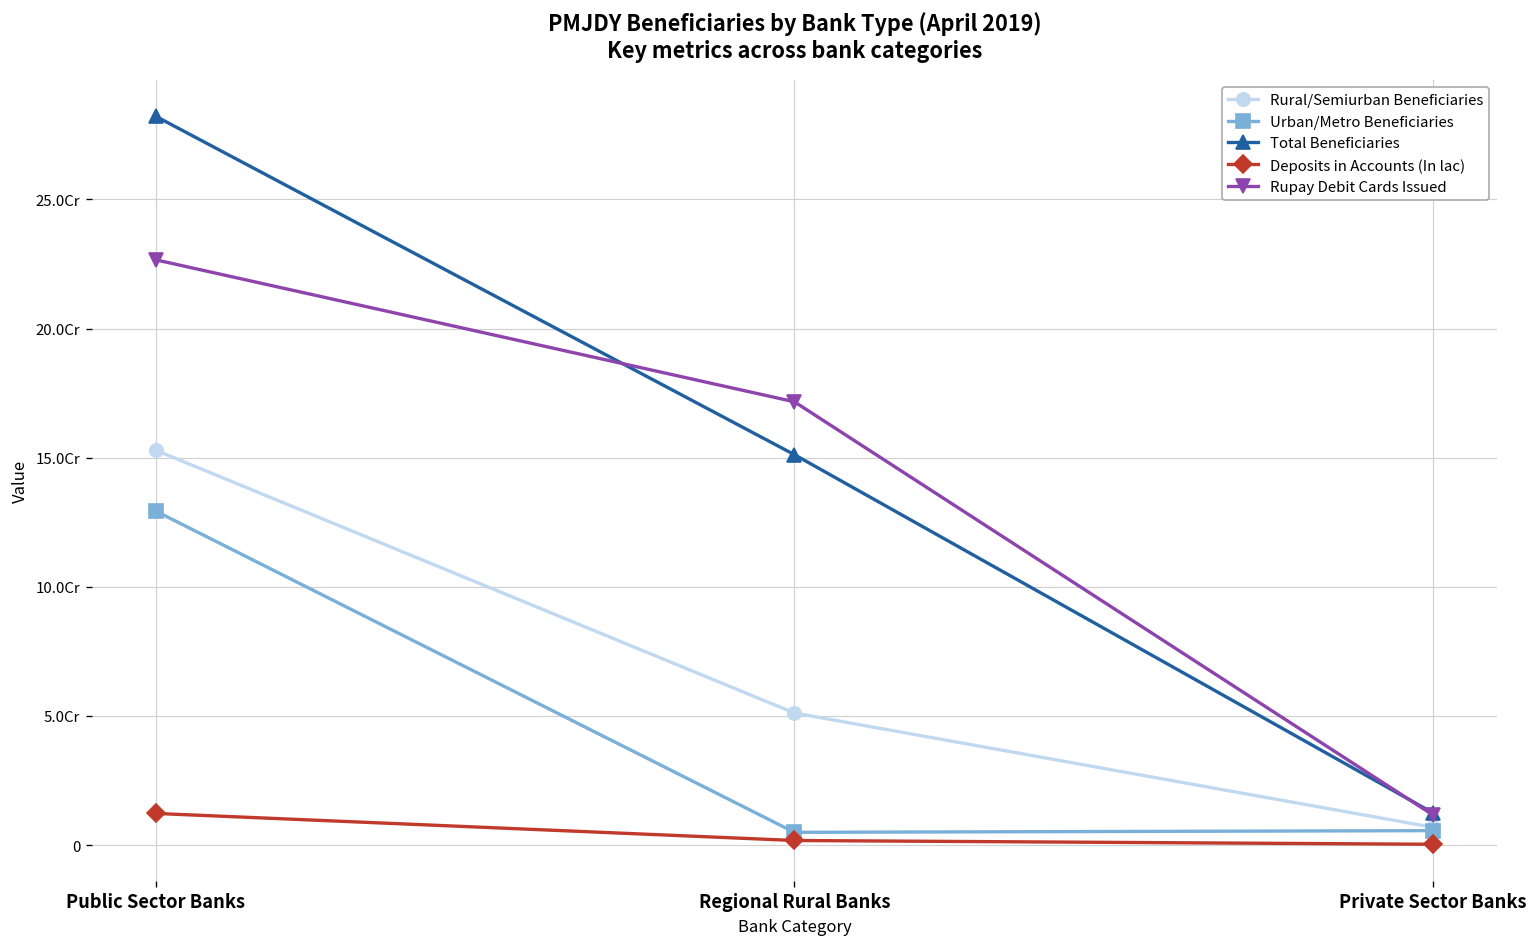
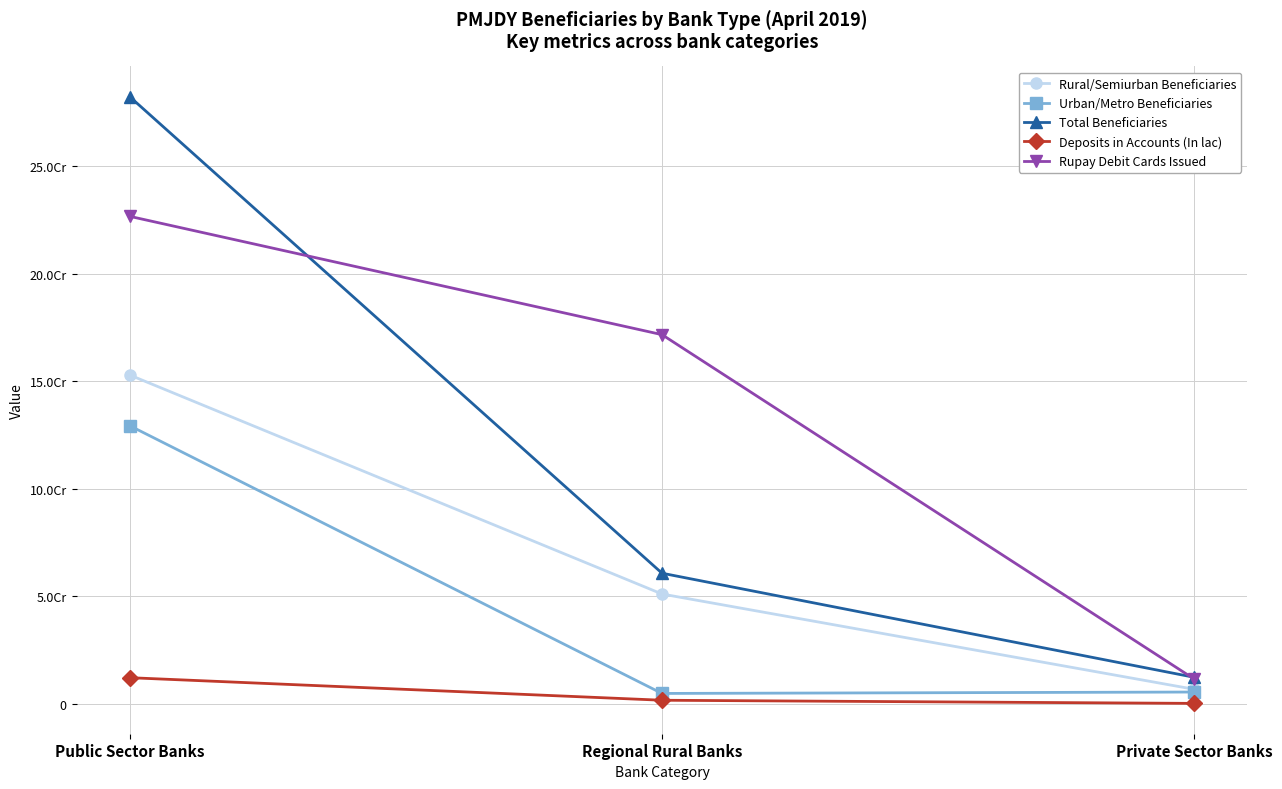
  {
    "Rural/Semiurban Beneficiaries": {
      "Public Sector Banks": "15.3Cr",
      "Regional Rural Banks": "5.1Cr",
      "Private Sector Banks": "0.7Cr"
    },
    "Urban/Metro Beneficiaries": {
      "Public Sector Banks": "12.9Cr",
      "Regional Rural Banks": "0.5Cr",
      "Private Sector Banks": "0.6Cr"
    },
    "Total Beneficiaries": {
      "Public Sector Banks": "28.2Cr",
-     "Regional Rural Banks": "15.1Cr"
+     "Regional Rural Banks": "6.1Cr"
    },
    "Deposits in Accounts (In lac)": {
      "Public Sector Banks": "1.2Cr",
      "Regional Rural Banks": "0.2Cr",
      "Private Sector Banks": "0.0Cr"
    },
    "Rupay Debit Cards Issued": {
      "Public Sector Banks": "22.7Cr",
      "Regional Rural Banks": "17.2Cr"
    }
  }
